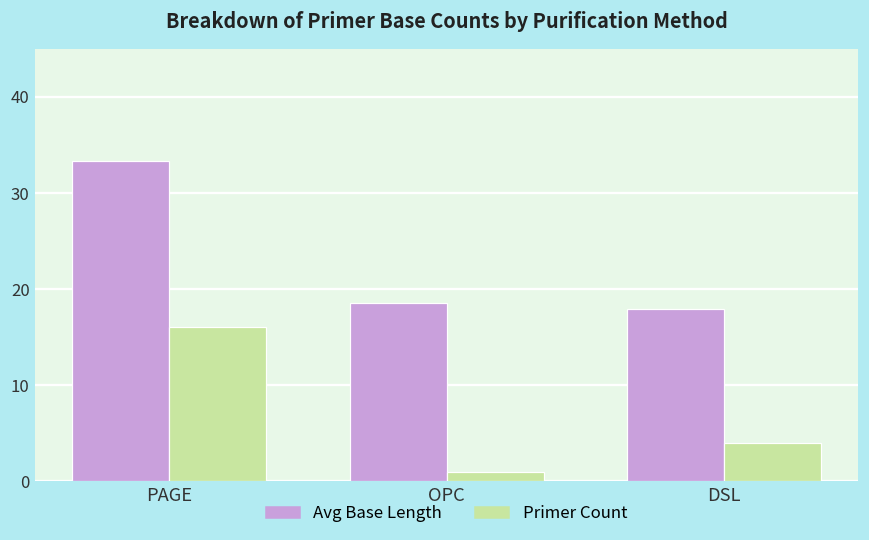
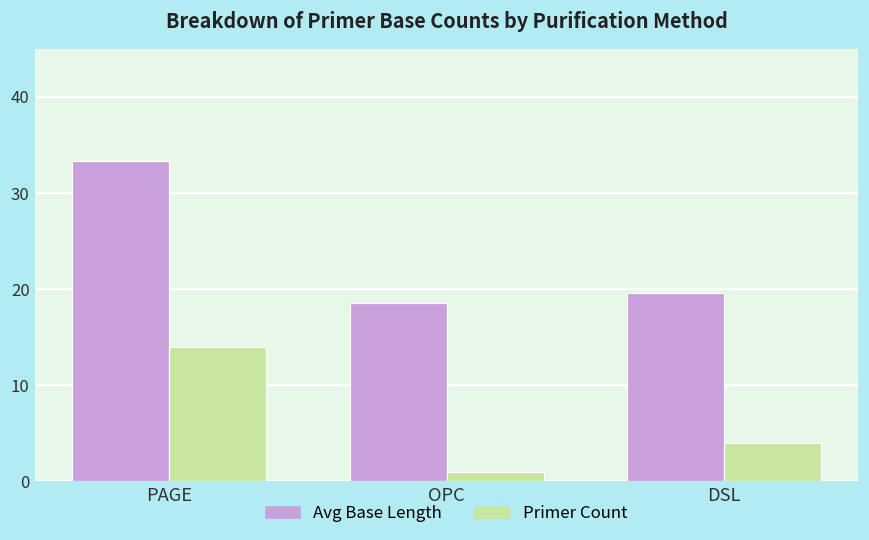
  {
    "Avg Base Length": {
      "PAGE": 33,
      "OPC": 19,
-     "DSL": 18
+     "DSL": 20
    },
    "Primer Count": {
-     "PAGE": 16,
+     "PAGE": 14,
      "OPC": 1,
      "DSL": 4
    }
  }
